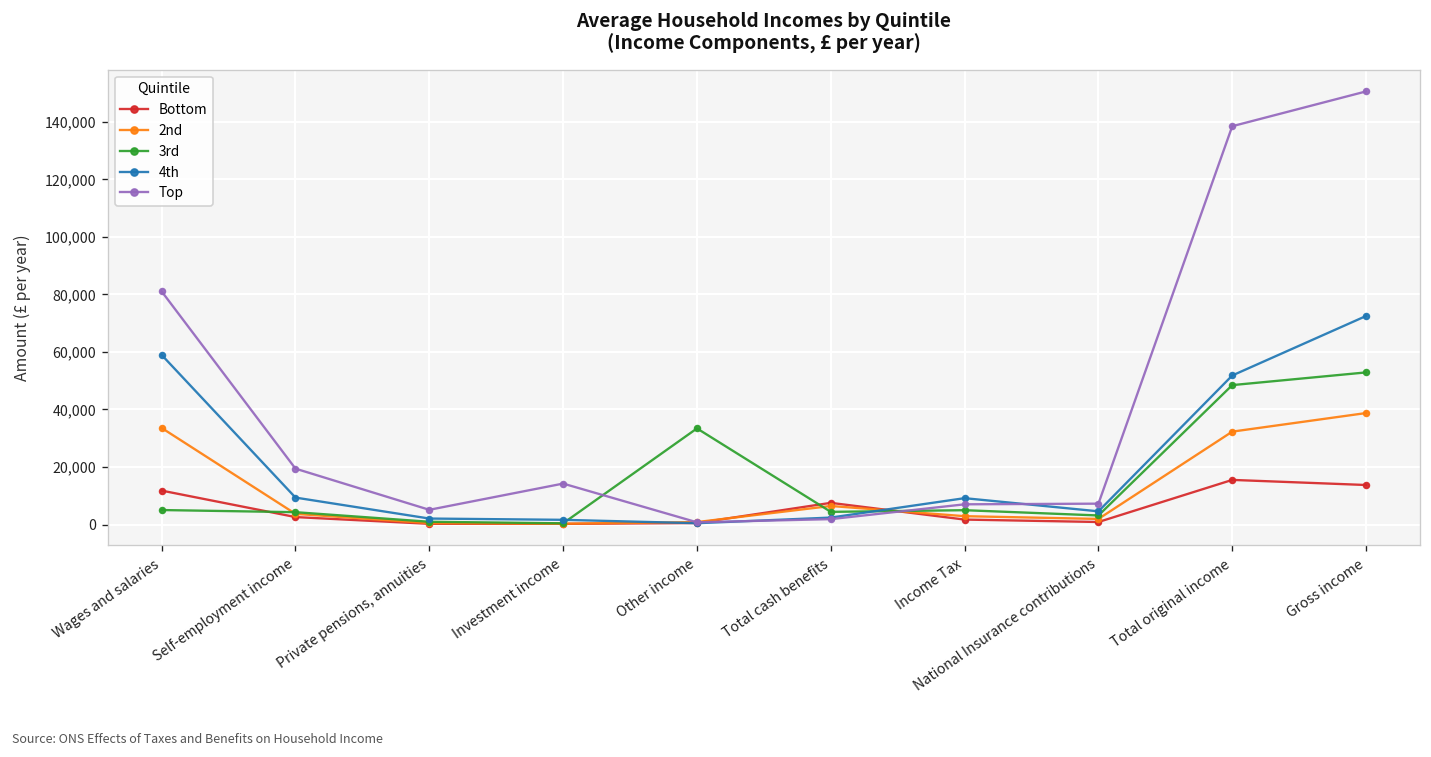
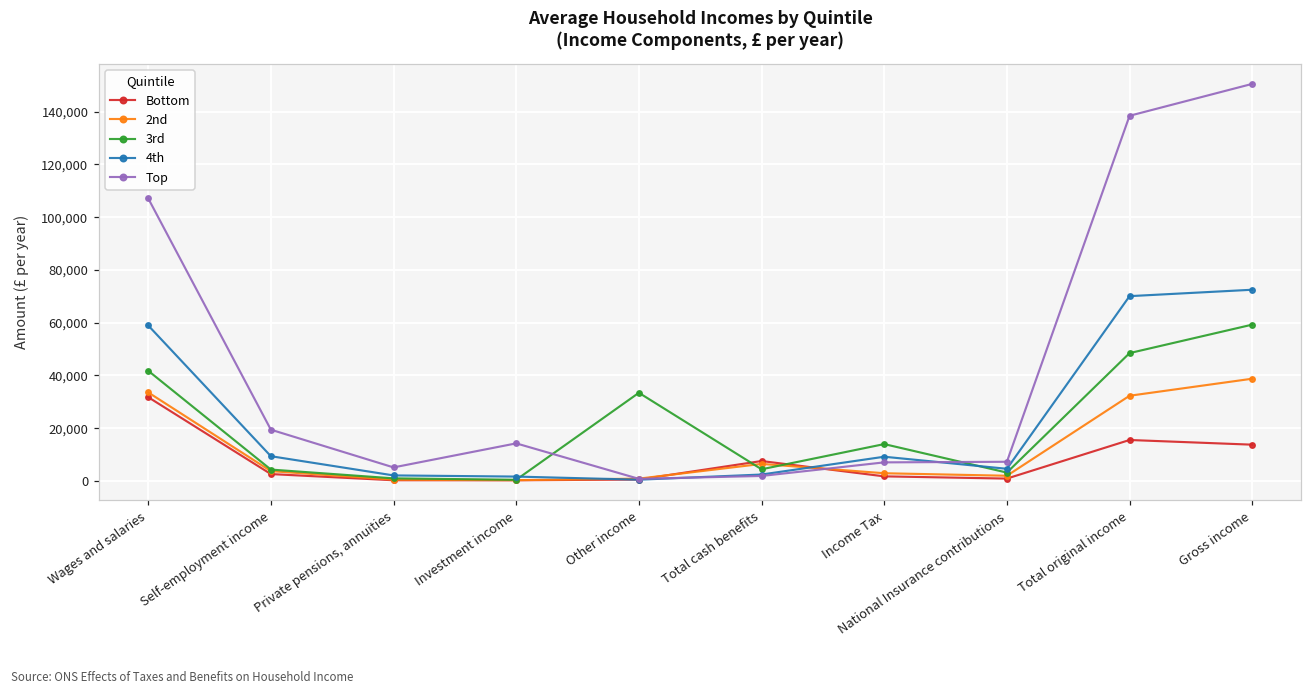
  {
    "Bottom": {
-     "Wages and salaries": "12,000",
+     "Wages and salaries": "32,000",
      "Self-employment income": "3,000",
      "Total cash benefits": "8,000",
      "Income Tax": "2,000",
      "National Insurance contributions": "1,000",
      "Total original income": "16,000",
      "Gross income": "14,000"
    },
    "2nd": {
      "Wages and salaries": "34,000",
      "Total cash benefits": "6,000",
      "Income Tax": "3,000",
      "National Insurance contributions": "2,000",
      "Total original income": "32,000",
      "Gross income": "39,000"
    },
    "3rd": {
-     "Wages and salaries": "5,000",
+     "Wages and salaries": "42,000",
      "Other income": "33,000",
      "Total cash benefits": "4,000",
-     "Income Tax": "5,000",
+     "Income Tax": "14,000",
      "National Insurance contributions": "3,000",
      "Total original income": "48,000",
-     "Gross income": "53,000"
+     "Gross income": "59,000"
    },
    "4th": {
      "Wages and salaries": "59,000",
      "Self-employment income": "9,000",
      "Private pensions, annuities": "2,000",
      "Investment income": "2,000",
      "Income Tax": "9,000",
      "National Insurance contributions": "5,000",
-     "Total original income": "52,000",
+     "Total original income": "70,000",
      "Gross income": "72,000"
    },
    "Top": {
-     "Wages and salaries": "81,000",
+     "Wages and salaries": "107,000",
      "Self-employment income": "19,000",
      "Private pensions, annuities": "5,000",
      "Investment income": "14,000",
      "Income Tax": "7,000",
      "National Insurance contributions": "7,000",
      "Total original income": "138,000",
      "Gross income": "151,000"
    }
  }
